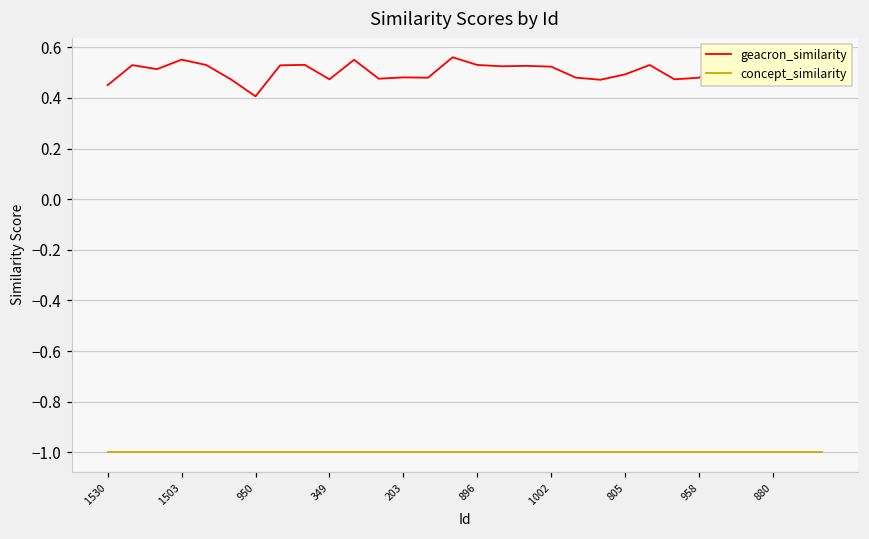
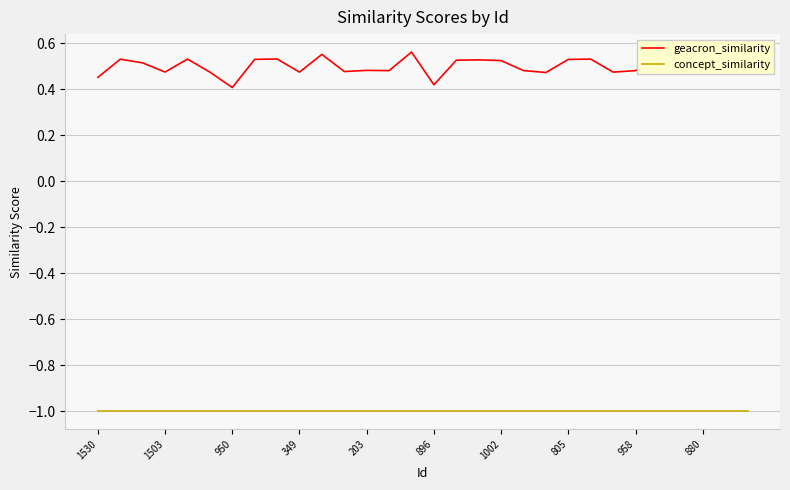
  {
    "geacron_similarity": {
      "1530": 0.45,
-     "1503": 0.55,
+     "1503": 0.47,
      "950": 0.41,
      "349": 0.47,
      "203": 0.48,
-     "896": 0.53,
+     "896": 0.42,
      "1002": 0.52,
-     "805": 0.49,
+     "805": 0.53,
      "958": 0.48
    },
    "concept_similarity": {
      "1530": -1.00,
      "1503": -1.00,
      "950": -1.00,
      "349": -1.00,
      "203": -1.00,
      "896": -1.00,
      "1002": -1.00,
      "805": -1.00,
      "958": -1.00,
      "880": -1.00
    }
  }
